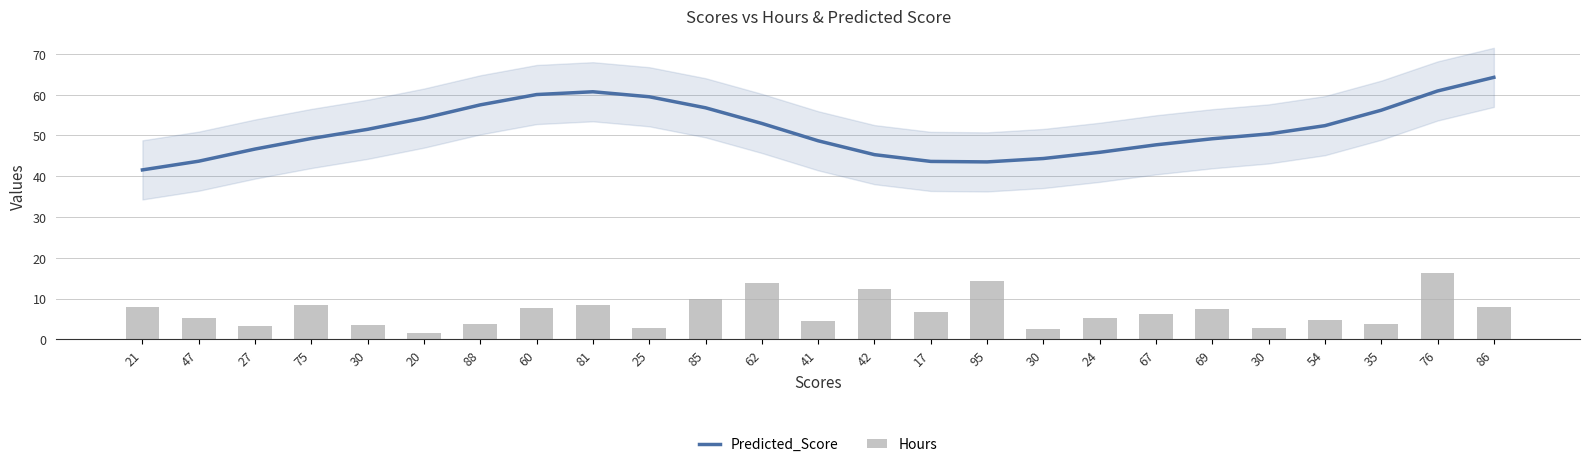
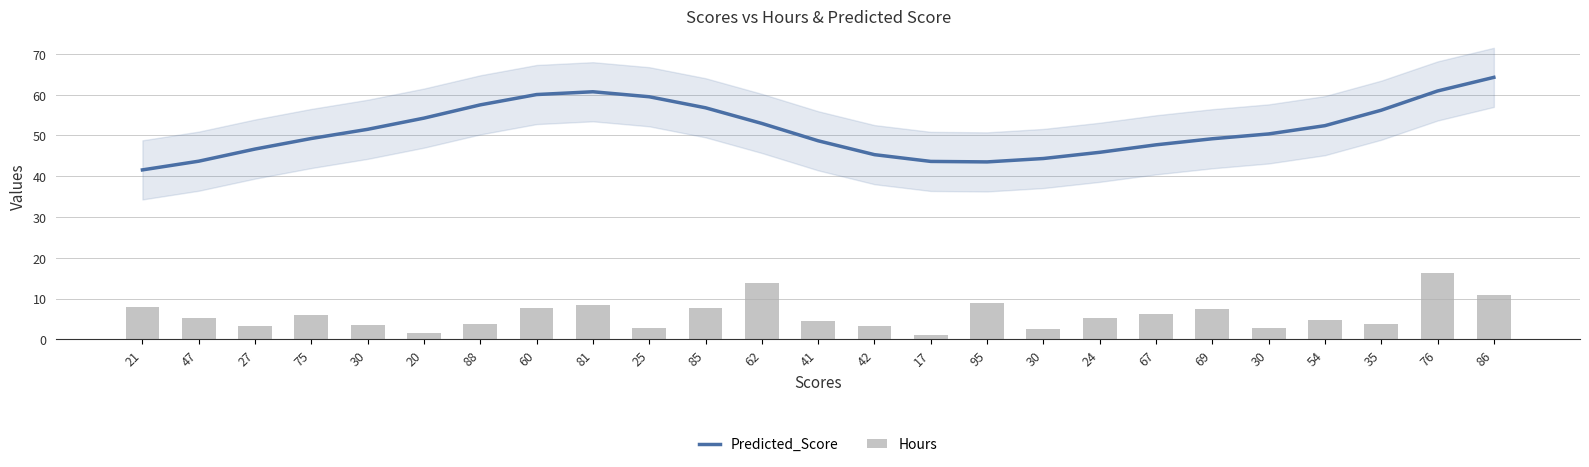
  {
    "Hours": {
      "21": 8,
      "47": 5,
      "27": 3,
-     "75": 9,
+     "75": 6,
      "20": 2,
      "88": 4,
      "60": 8,
      "81": 8,
      "25": 3,
-     "85": 10,
+     "85": 8,
      "62": 14,
      "41": 5,
-     "42": 12,
-     "17": 7,
-     "95": 14,
+     "42": 3,
+     "17": 1,
+     "95": 9,
      "24": 5,
      "67": 6,
      "69": 7,
      "54": 5,
      "35": 4,
      "76": 16,
-     "86": 8
+     "86": 11
    }
  }
